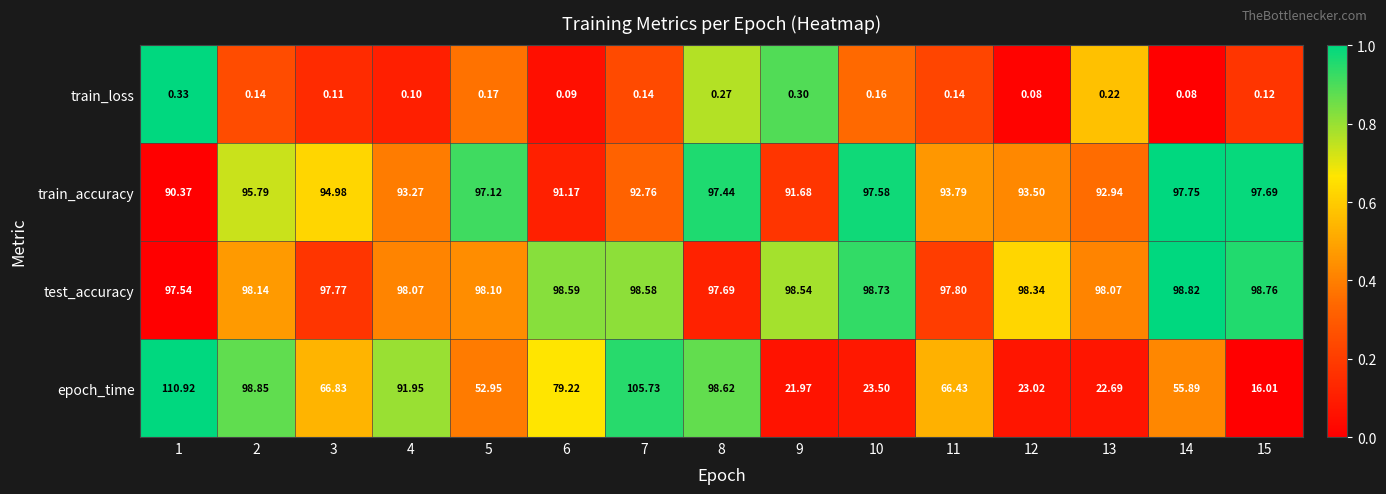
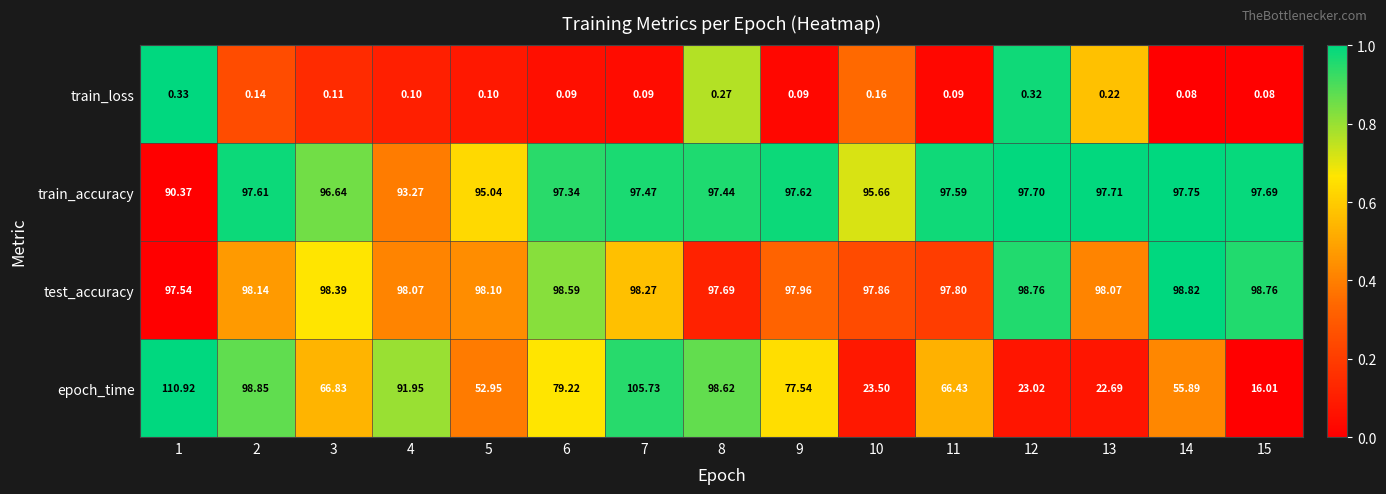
  {
    "train_loss": {
      "1": 0.33,
      "2": 0.14,
      "3": 0.11,
      "4": 0.10,
-     "5": 0.17,
+     "5": 0.10,
      "6": 0.09,
-     "7": 0.14,
+     "7": 0.09,
      "8": 0.27,
-     "9": 0.30,
+     "9": 0.09,
      "10": 0.16,
-     "11": 0.14,
-     "12": 0.08,
+     "11": 0.09,
+     "12": 0.32,
      "13": 0.22,
      "14": 0.08,
-     "15": 0.12
+     "15": 0.08
    },
    "train_accuracy": {
      "1": 90.37,
-     "2": 95.79,
-     "3": 94.98,
+     "2": 97.61,
+     "3": 96.64,
      "4": 93.27,
-     "5": 97.12,
-     "6": 91.17,
-     "7": 92.76,
+     "5": 95.04,
+     "6": 97.34,
+     "7": 97.47,
      "8": 97.44,
-     "9": 91.68,
-     "10": 97.58,
-     "11": 93.79,
-     "12": 93.50,
-     "13": 92.94,
+     "9": 97.62,
+     "10": 95.66,
+     "11": 97.59,
+     "12": 97.70,
+     "13": 97.71,
      "14": 97.75,
      "15": 97.69
    },
    "test_accuracy": {
      "1": 97.54,
      "2": 98.14,
-     "3": 97.77,
+     "3": 98.39,
      "4": 98.07,
      "5": 98.10,
      "6": 98.59,
-     "7": 98.58,
+     "7": 98.27,
      "8": 97.69,
-     "9": 98.54,
-     "10": 98.73,
+     "9": 97.96,
+     "10": 97.86,
      "11": 97.80,
-     "12": 98.34,
+     "12": 98.76,
      "13": 98.07,
      "14": 98.82,
      "15": 98.76
    },
    "epoch_time": {
      "1": 110.92,
      "2": 98.85,
      "3": 66.83,
      "4": 91.95,
      "5": 52.95,
      "6": 79.22,
      "7": 105.73,
      "8": 98.62,
-     "9": 21.97,
+     "9": 77.54,
      "10": 23.50,
      "11": 66.43,
      "12": 23.02,
      "13": 22.69,
      "14": 55.89,
      "15": 16.01
    }
  }
